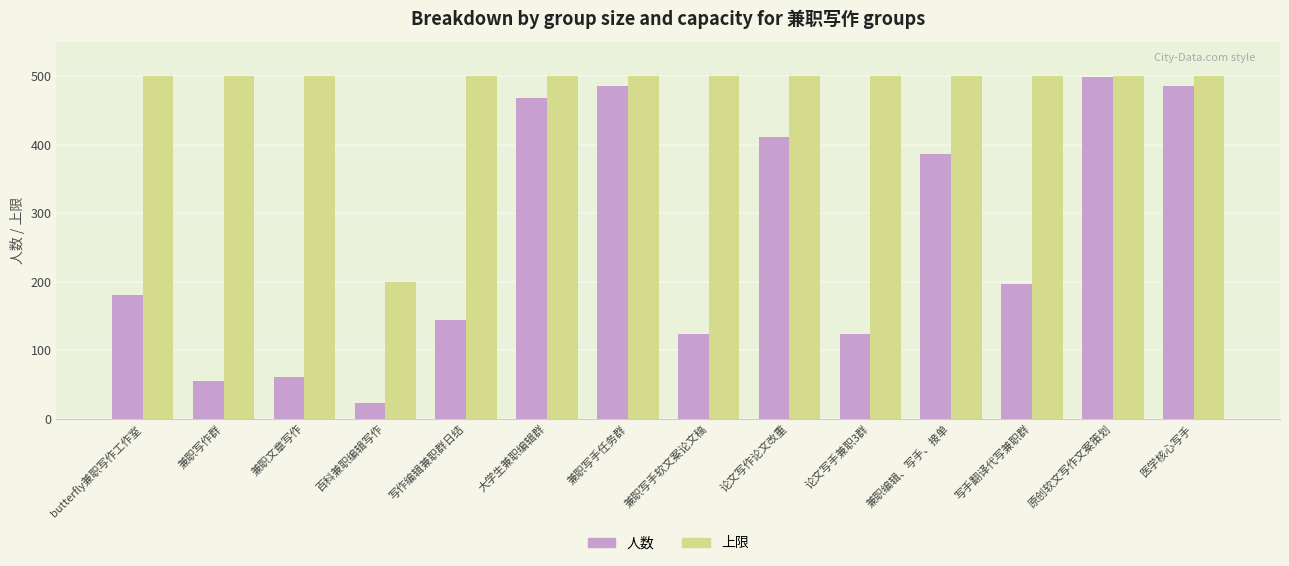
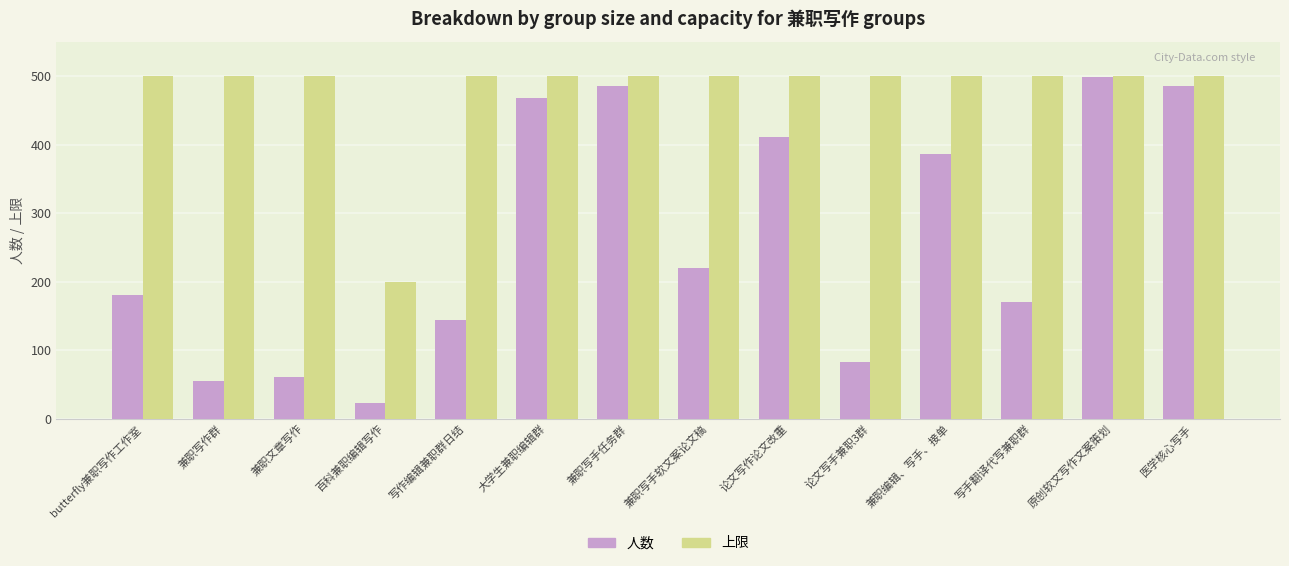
  {
    "人数": {
      "butterfly兼职写作工作室": 180,
      "兼职写作群": 60,
      "兼职文章写作": 60,
      "百科兼职编辑写作": 20,
      "写作编辑兼职群日结": 140,
      "大学生兼职编辑群": 470,
      "兼职写手任务群": 490,
-     "兼职写手软文案论文稿": 120,
+     "兼职写手软文案论文稿": 220,
      "论文写作论文改重": 410,
-     "论文写手兼职3群": 120,
+     "论文写手兼职3群": 80,
      "兼职编辑、写手、接单": 390,
-     "写手翻译代写兼职群": 200,
+     "写手翻译代写兼职群": 170,
      "原创软文写作文案策划": 500,
      "医学核心写手": 490
    },
    "上限": {
      "butterfly兼职写作工作室": 500,
      "兼职写作群": 500,
      "兼职文章写作": 500,
      "百科兼职编辑写作": 200,
      "写作编辑兼职群日结": 500,
      "大学生兼职编辑群": 500,
      "兼职写手任务群": 500,
      "兼职写手软文案论文稿": 500,
      "论文写作论文改重": 500,
      "论文写手兼职3群": 500,
      "兼职编辑、写手、接单": 500,
      "写手翻译代写兼职群": 500,
      "原创软文写作文案策划": 500,
      "医学核心写手": 500
    }
  }
